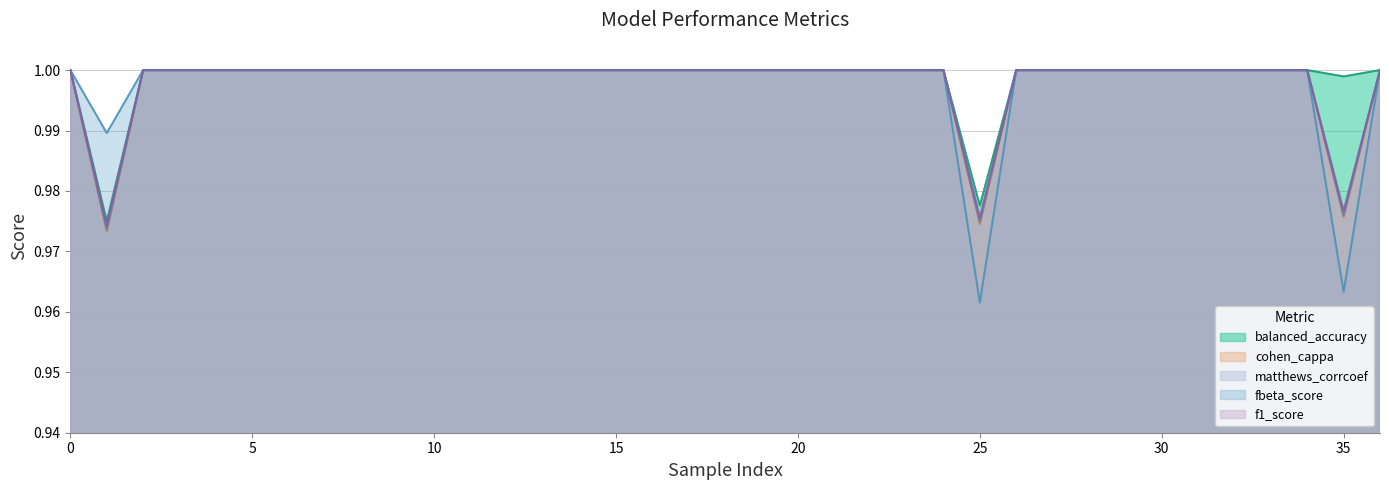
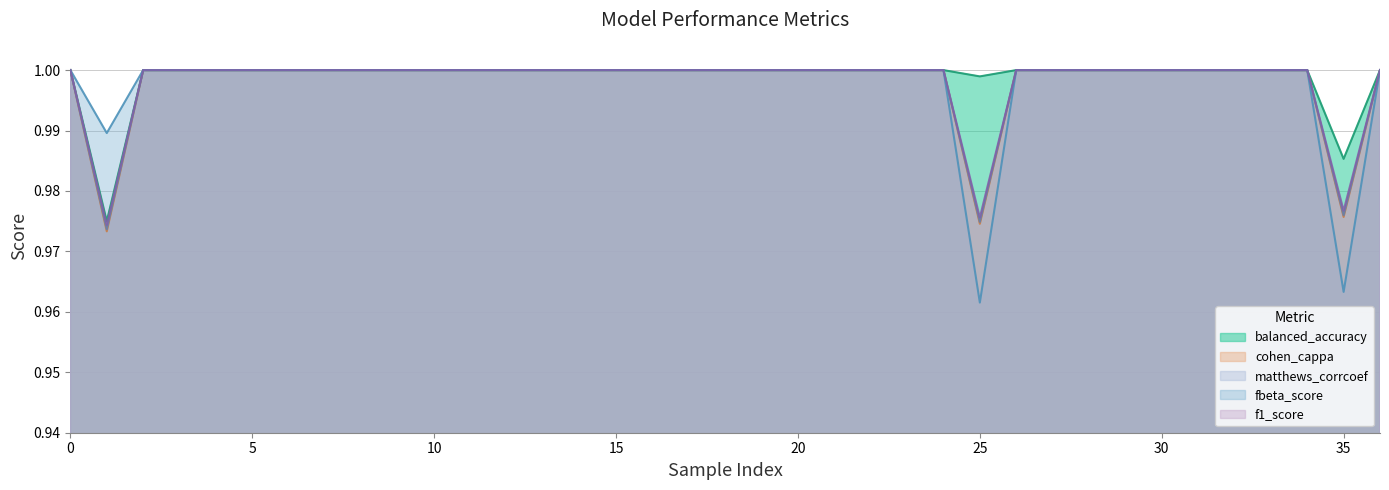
  {
    "balanced_accuracy": {
-     "25": 0.978,
-     "35": 0.999
+     "25": 0.999,
+     "35": 0.985
    }
  }
